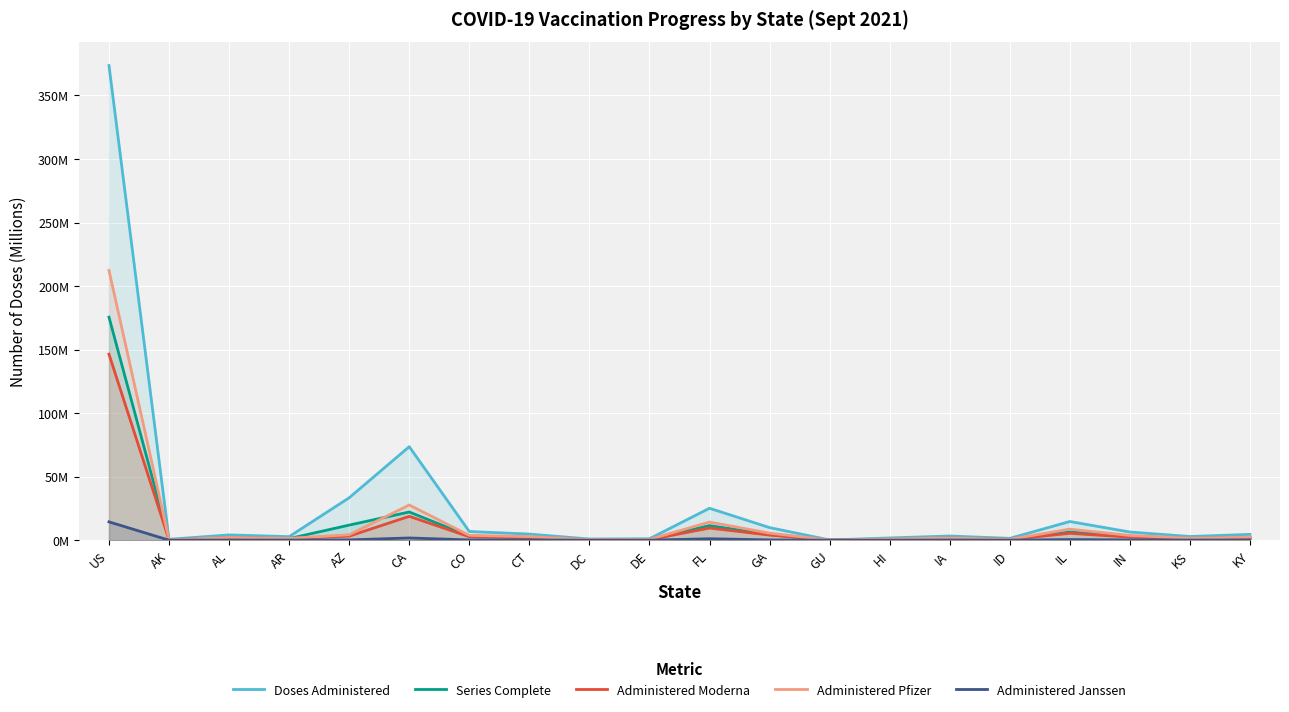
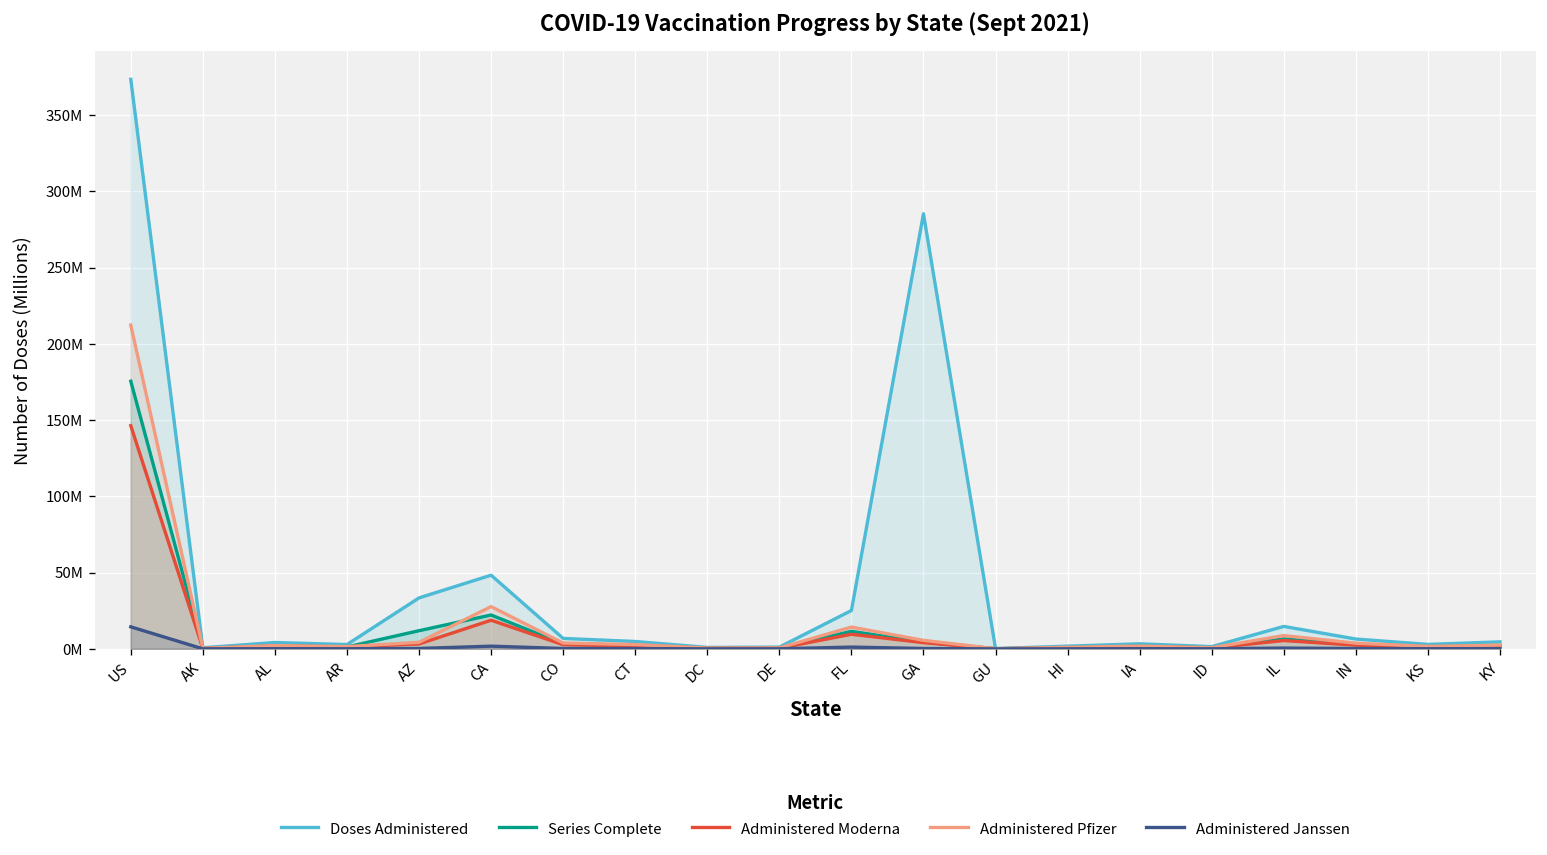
  {
    "Doses Administered": {
      "US": 374000000,
      "AZ": 33000000,
-     "CA": 74000000,
+     "CA": 48000000,
      "CO": 7000000,
      "CT": 5000000,
      "FL": 25000000,
-     "GA": 10000000,
+     "GA": 285000000,
      "IL": 15000000,
      "IN": 6000000,
      "KY": 5000000
    },
    "Series Complete": {
      "US": 176000000,
      "AZ": 12000000,
      "CA": 22000000
    },
    "Administered Moderna": {
      "US": 146000000,
      "CA": 19000000
    },
    "Administered Pfizer": {
      "US": 212000000,
      "CA": 28000000,
      "FL": 14000000,
      "IL": 9000000
    },
    "Administered Janssen": {
      "US": 14000000,
      "AZ": 0,
      "CA": 2000000,
      "CO": 0,
      "FL": 1000000,
      "GA": 0,
      "IL": 1000000,
      "IN": 0
    }
  }
